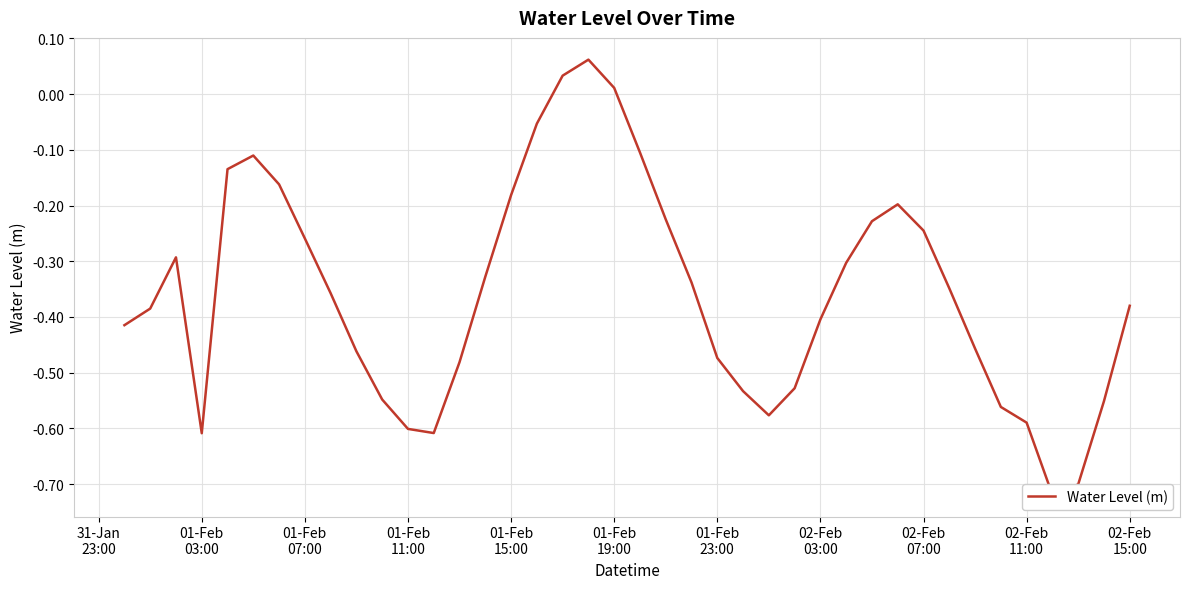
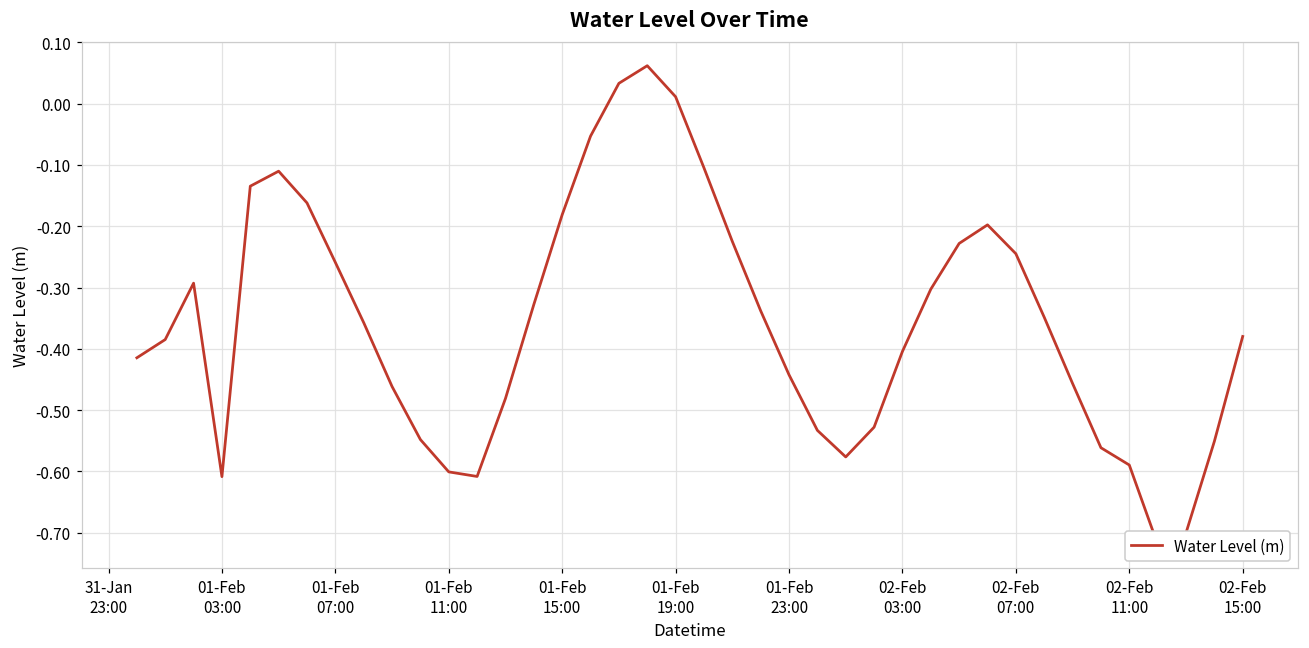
  {
    "01-Feb 03:00": -0.61,
    "01-Feb 07:00": -0.26,
    "01-Feb 11:00": -0.60,
    "01-Feb 15:00": -0.18,
    "01-Feb 19:00": 0.01,
-   "01-Feb 23:00": -0.47,
+   "01-Feb 23:00": -0.44,
    "02-Feb 03:00": -0.40,
    "02-Feb 07:00": -0.24,
    "02-Feb 11:00": -0.59,
    "02-Feb 15:00": -0.38
  }
